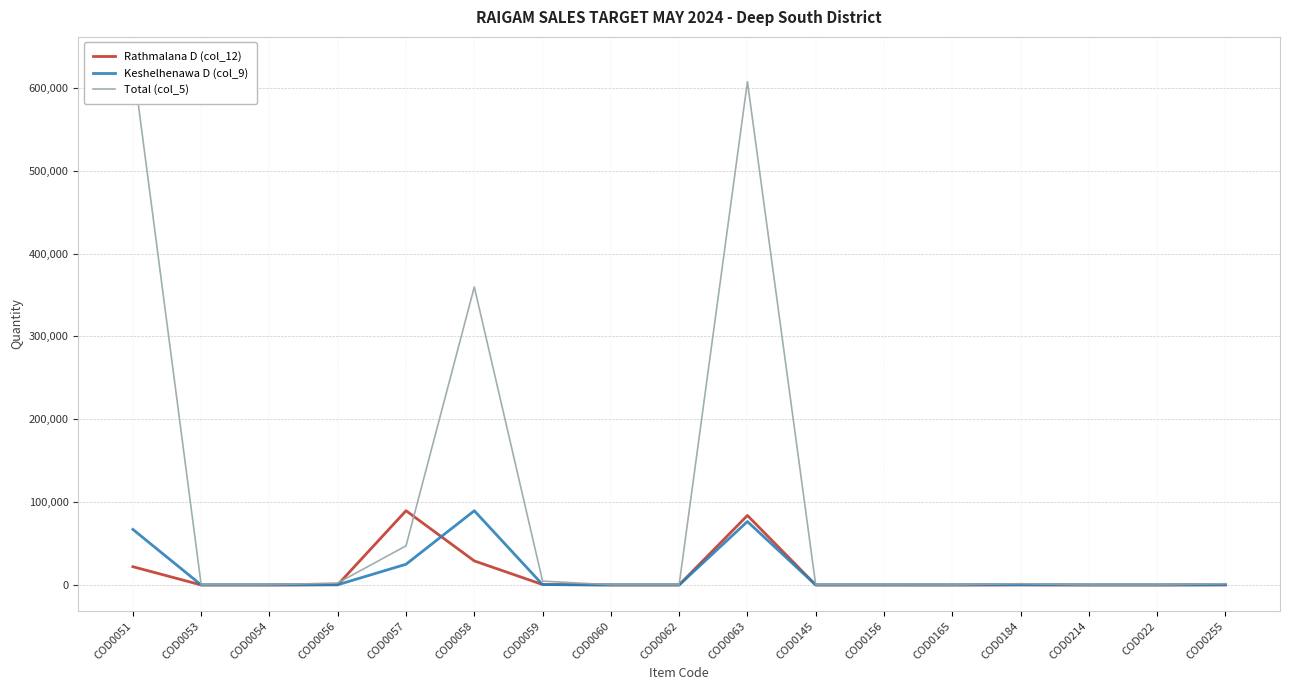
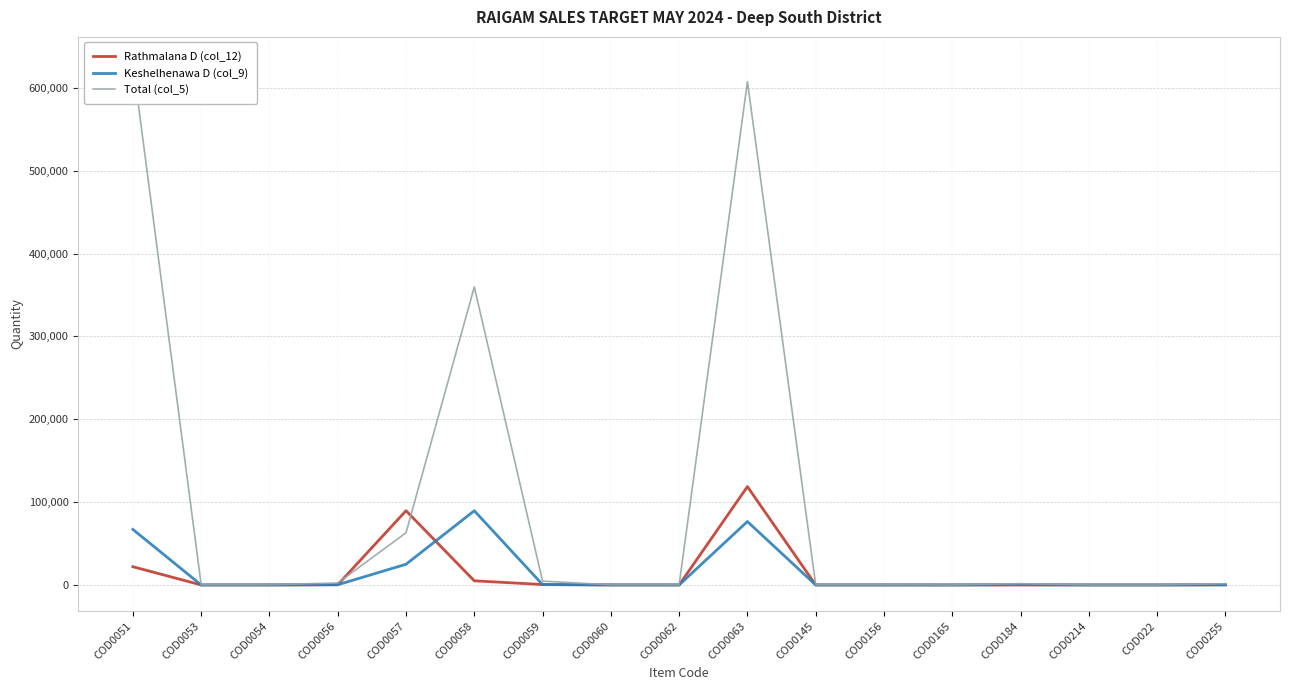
  {
    "Rathmalana D (col_12)": {
      "COD0051": "20,000",
      "COD0057": "90,000",
-     "COD0058": "30,000",
-     "COD0063": "80,000"
+     "COD0058": "10,000",
+     "COD0063": "120,000"
    },
    "Keshelhenawa D (col_9)": {
      "COD0051": "70,000",
      "COD0057": "30,000",
      "COD0058": "90,000",
      "COD0063": "80,000"
    },
    "Total (col_5)": {
-     "COD0057": "50,000",
+     "COD0057": "60,000",
      "COD0058": "360,000",
      "COD0059": "0",
      "COD0063": "610,000"
    }
  }
